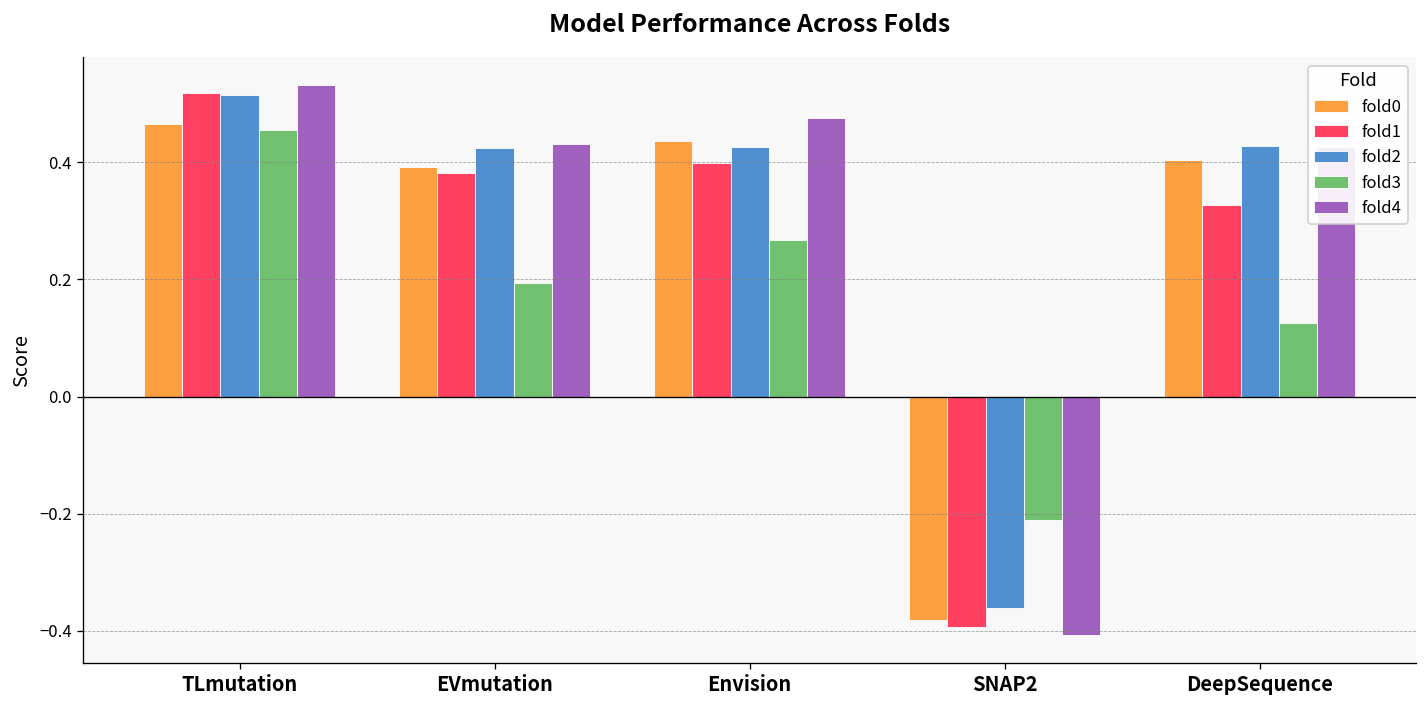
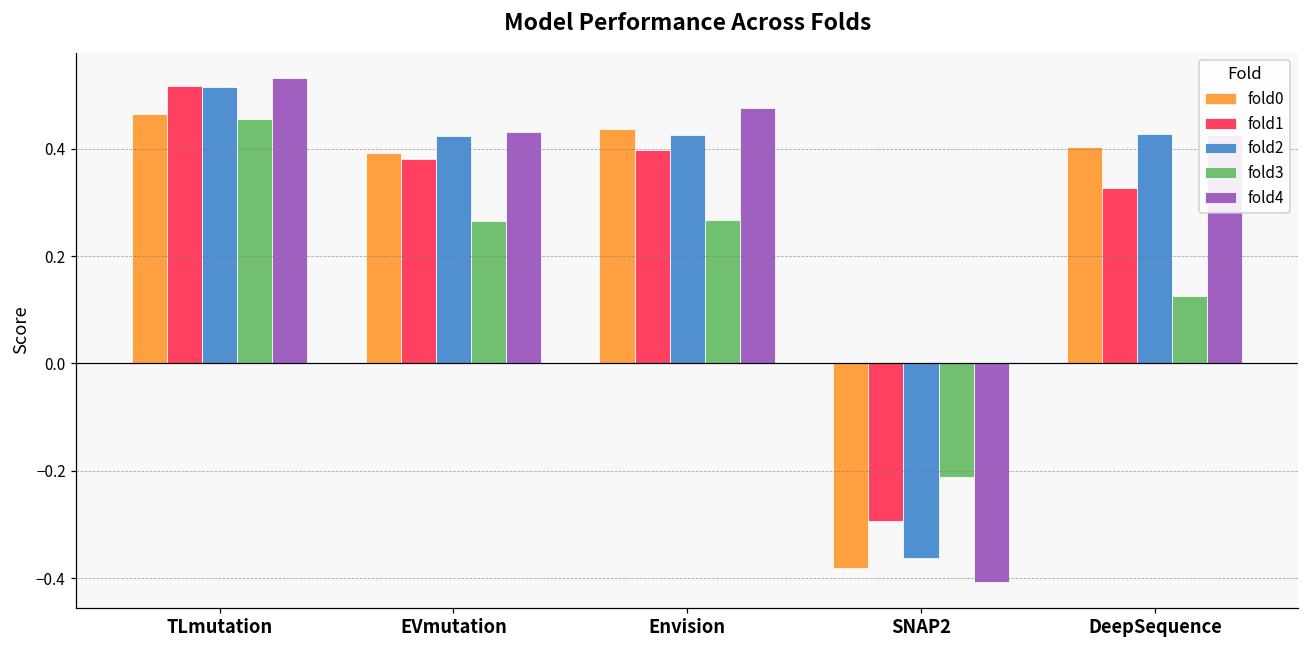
  {
    "fold0": {
      "TLmutation": 0.47,
      "EVmutation": 0.39,
      "Envision": 0.44,
      "SNAP2": -0.38,
      "DeepSequence": 0.40
    },
    "fold1": {
      "TLmutation": 0.52,
      "EVmutation": 0.38,
      "Envision": 0.40,
-     "SNAP2": -0.39,
+     "SNAP2": -0.29,
      "DeepSequence": 0.33
    },
    "fold2": {
      "TLmutation": 0.51,
      "EVmutation": 0.42,
      "Envision": 0.43,
      "SNAP2": -0.36,
      "DeepSequence": 0.43
    },
    "fold3": {
      "TLmutation": 0.45,
-     "EVmutation": 0.19,
+     "EVmutation": 0.27,
      "Envision": 0.27,
      "SNAP2": -0.21,
      "DeepSequence": 0.13
    },
    "fold4": {
      "TLmutation": 0.53,
      "EVmutation": 0.43,
      "Envision": 0.48,
      "SNAP2": -0.41
    }
  }
